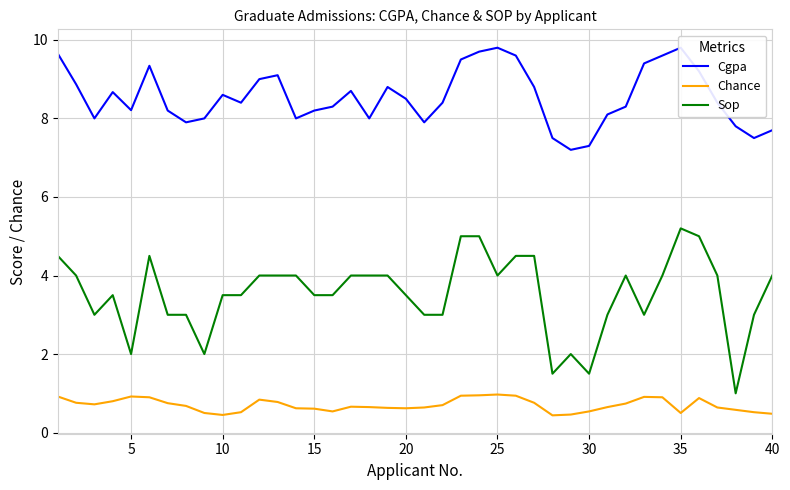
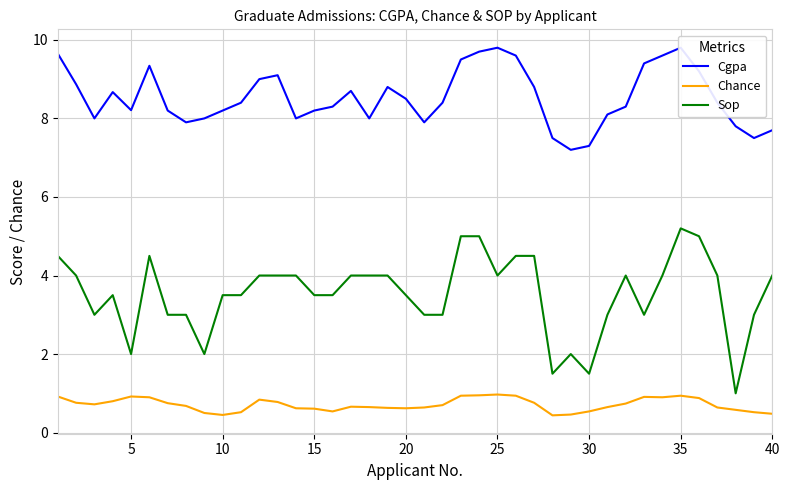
  {
    "Cgpa": {
      "5": 8.2,
-     "10": 8.6,
+     "10": 8.2,
      "15": 8.2,
      "20": 8.5,
      "25": 9.8,
      "30": 7.3,
      "40": 7.7
    },
    "Chance": {
      "5": 0.9,
      "10": 0.5,
      "15": 0.6,
      "20": 0.6,
      "25": 1.0,
      "30": 0.5,
-     "35": 0.5,
+     "35": 0.9,
      "40": 0.5
    },
    "Sop": {
      "5": 2.0,
      "10": 3.5,
      "15": 3.5,
      "20": 3.5,
      "25": 4.0,
      "30": 1.5,
      "35": 5.2,
      "40": 4.0
    }
  }
